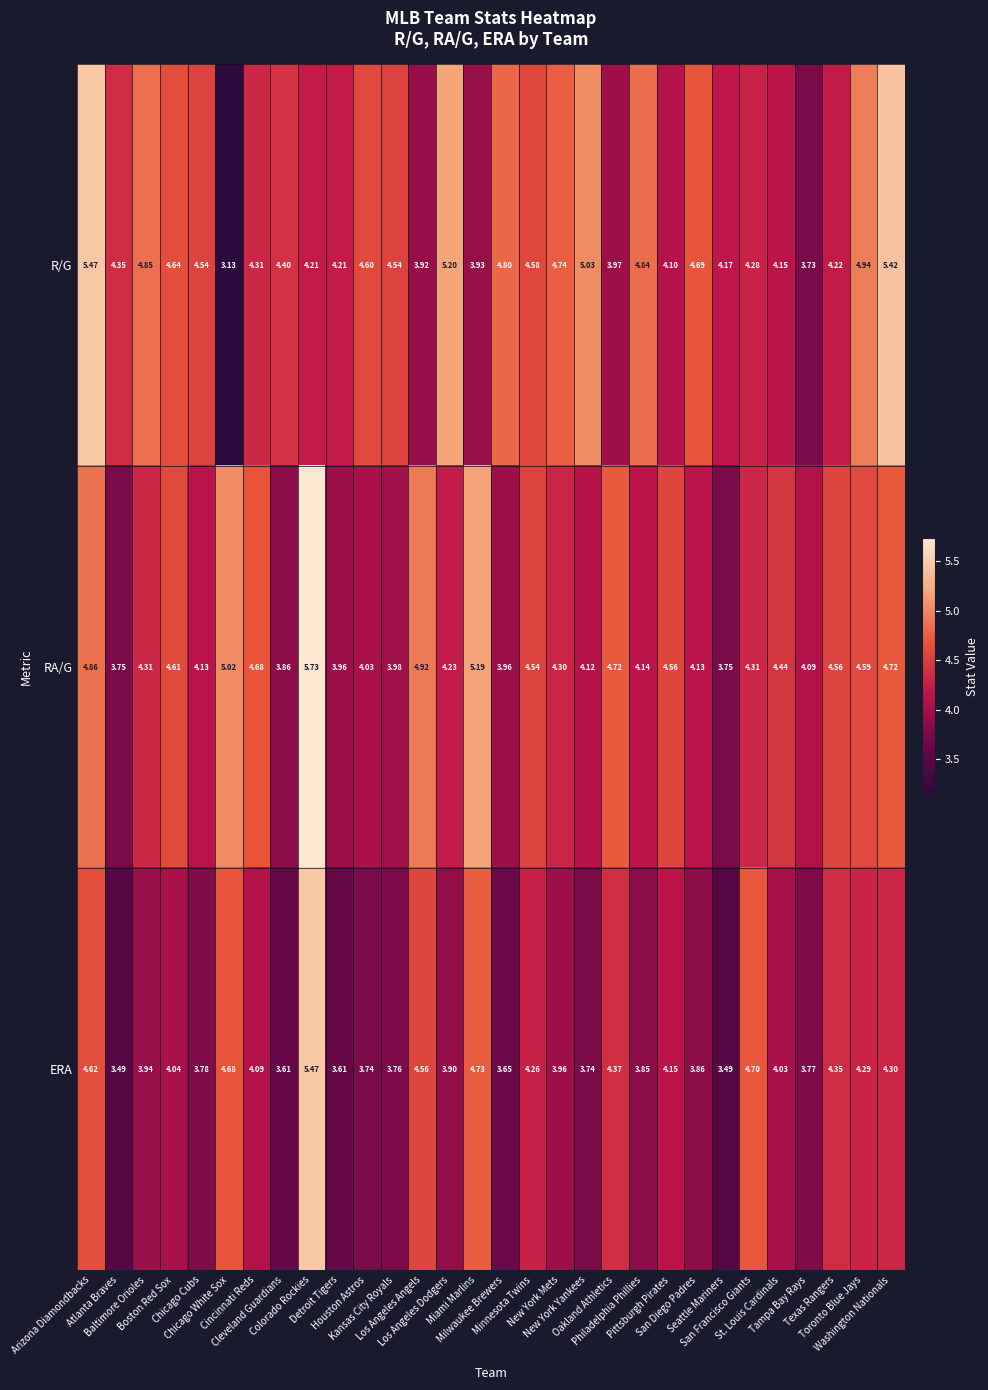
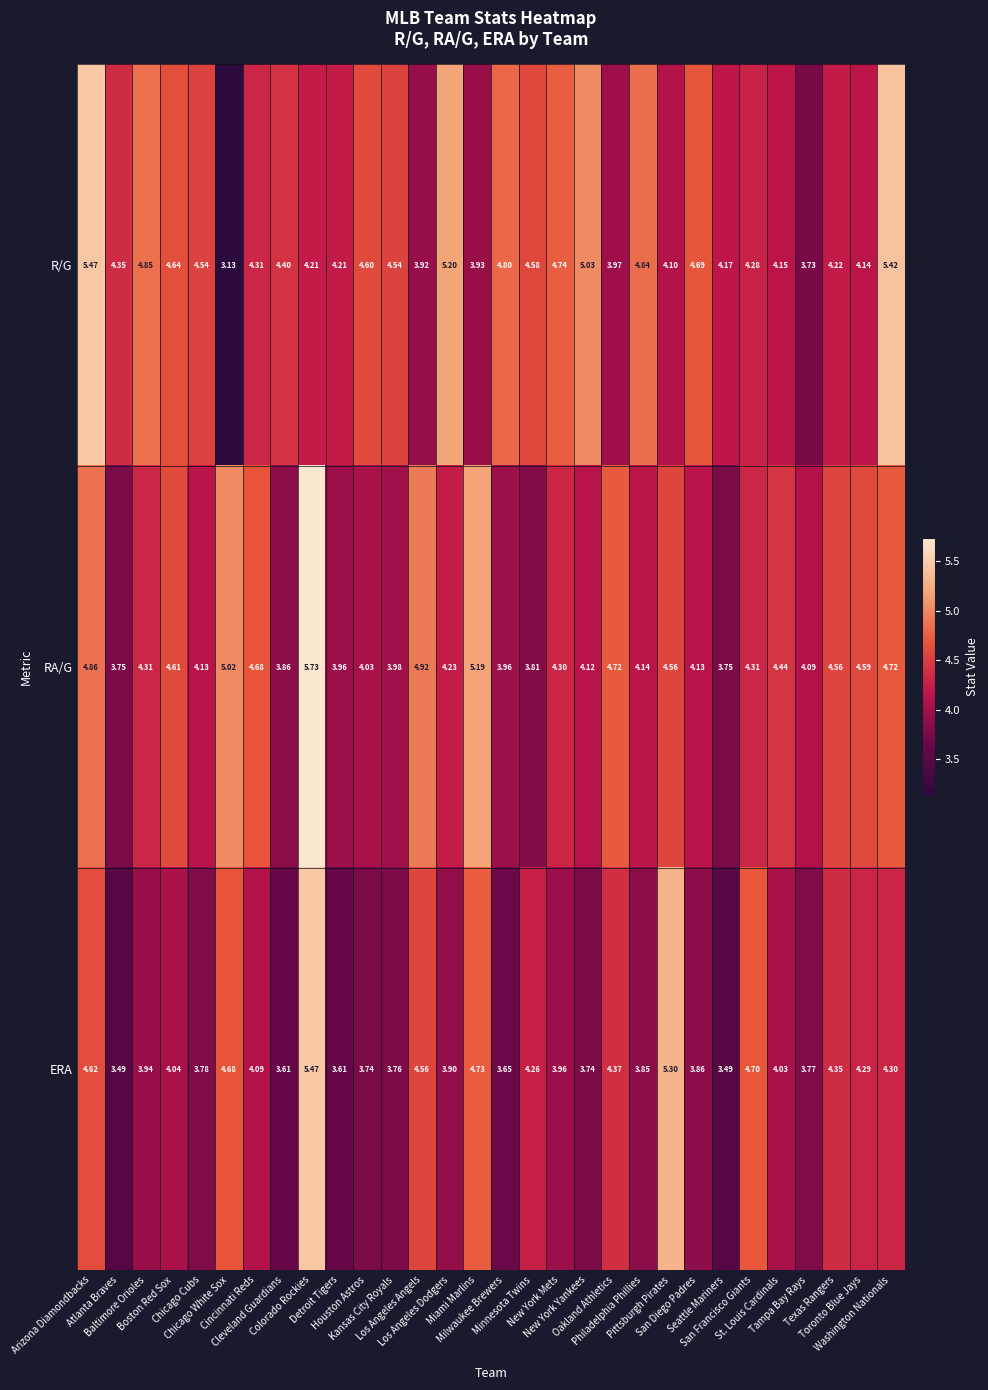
  {
    "R/G": {
      "Arizona Diamondbacks": 5.47,
      "Atlanta Braves": 4.35,
      "Baltimore Orioles": 4.85,
      "Boston Red Sox": 4.64,
      "Chicago Cubs": 4.54,
      "Chicago White Sox": 3.13,
      "Cincinnati Reds": 4.31,
      "Cleveland Guardians": 4.40,
      "Colorado Rockies": 4.21,
      "Detroit Tigers": 4.21,
      "Houston Astros": 4.60,
      "Kansas City Royals": 4.54,
      "Los Angeles Angels": 3.92,
      "Los Angeles Dodgers": 5.20,
      "Miami Marlins": 3.93,
      "Milwaukee Brewers": 4.80,
      "Minnesota Twins": 4.58,
      "New York Mets": 4.74,
      "New York Yankees": 5.03,
      "Oakland Athletics": 3.97,
      "Philadelphia Phillies": 4.84,
      "Pittsburgh Pirates": 4.10,
      "San Diego Padres": 4.69,
      "Seattle Mariners": 4.17,
      "San Francisco Giants": 4.28,
      "St. Louis Cardinals": 4.15,
      "Tampa Bay Rays": 3.73,
      "Texas Rangers": 4.22,
-     "Toronto Blue Jays": 4.94,
+     "Toronto Blue Jays": 4.14,
      "Washington Nationals": 5.42
    },
    "RA/G": {
      "Arizona Diamondbacks": 4.86,
      "Atlanta Braves": 3.75,
      "Baltimore Orioles": 4.31,
      "Boston Red Sox": 4.61,
      "Chicago Cubs": 4.13,
      "Chicago White Sox": 5.02,
      "Cincinnati Reds": 4.68,
      "Cleveland Guardians": 3.86,
      "Colorado Rockies": 5.73,
      "Detroit Tigers": 3.96,
      "Houston Astros": 4.03,
      "Kansas City Royals": 3.98,
      "Los Angeles Angels": 4.92,
      "Los Angeles Dodgers": 4.23,
      "Miami Marlins": 5.19,
      "Milwaukee Brewers": 3.96,
-     "Minnesota Twins": 4.54,
+     "Minnesota Twins": 3.81,
      "New York Mets": 4.30,
      "New York Yankees": 4.12,
      "Oakland Athletics": 4.72,
      "Philadelphia Phillies": 4.14,
      "Pittsburgh Pirates": 4.56,
      "San Diego Padres": 4.13,
      "Seattle Mariners": 3.75,
      "San Francisco Giants": 4.31,
      "St. Louis Cardinals": 4.44,
      "Tampa Bay Rays": 4.09,
      "Texas Rangers": 4.56,
      "Toronto Blue Jays": 4.59,
      "Washington Nationals": 4.72
    },
    "ERA": {
      "Arizona Diamondbacks": 4.62,
      "Atlanta Braves": 3.49,
      "Baltimore Orioles": 3.94,
      "Boston Red Sox": 4.04,
      "Chicago Cubs": 3.78,
      "Chicago White Sox": 4.68,
      "Cincinnati Reds": 4.09,
      "Cleveland Guardians": 3.61,
      "Colorado Rockies": 5.47,
      "Detroit Tigers": 3.61,
      "Houston Astros": 3.74,
      "Kansas City Royals": 3.76,
      "Los Angeles Angels": 4.56,
      "Los Angeles Dodgers": 3.90,
      "Miami Marlins": 4.73,
      "Milwaukee Brewers": 3.65,
      "Minnesota Twins": 4.26,
      "New York Mets": 3.96,
      "New York Yankees": 3.74,
      "Oakland Athletics": 4.37,
      "Philadelphia Phillies": 3.85,
-     "Pittsburgh Pirates": 4.15,
+     "Pittsburgh Pirates": 5.30,
      "San Diego Padres": 3.86,
      "Seattle Mariners": 3.49,
      "San Francisco Giants": 4.70,
      "St. Louis Cardinals": 4.03,
      "Tampa Bay Rays": 3.77,
      "Texas Rangers": 4.35,
      "Toronto Blue Jays": 4.29,
      "Washington Nationals": 4.30
    }
  }
